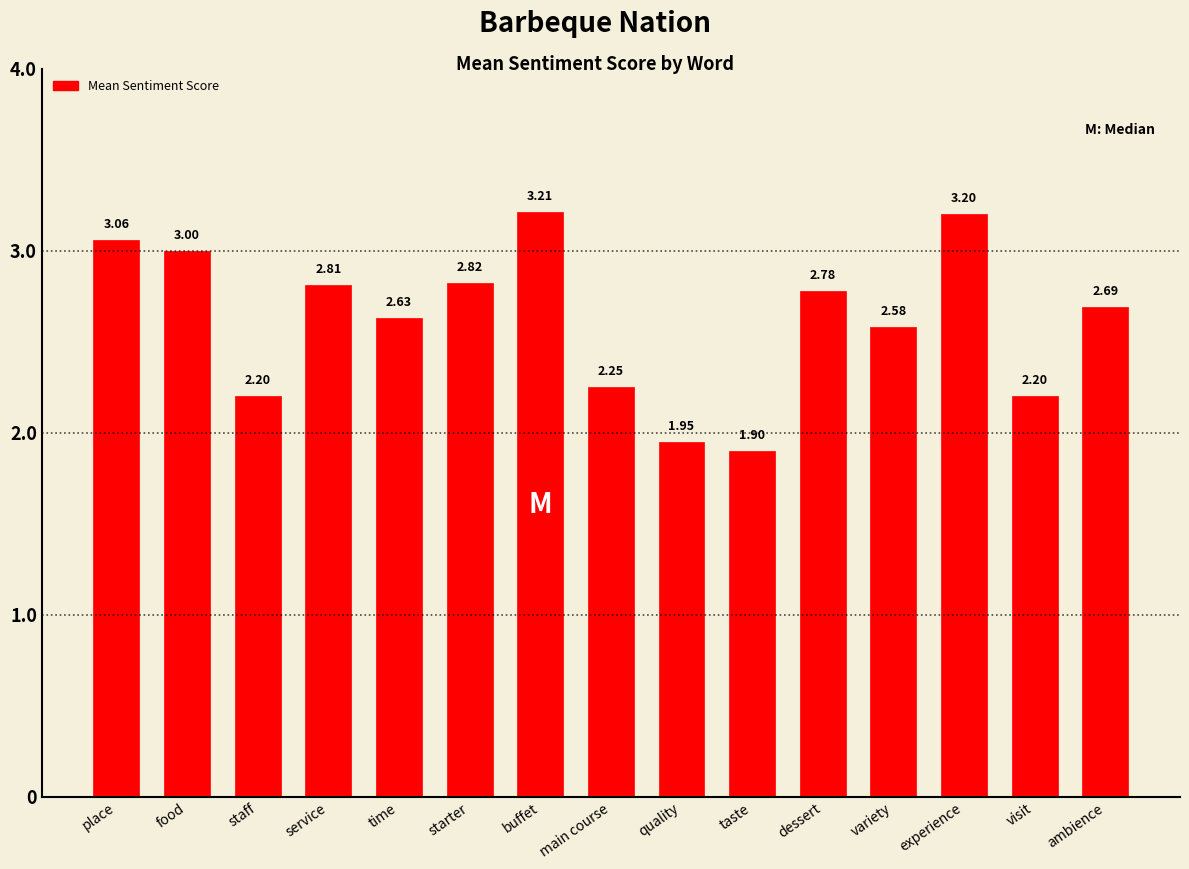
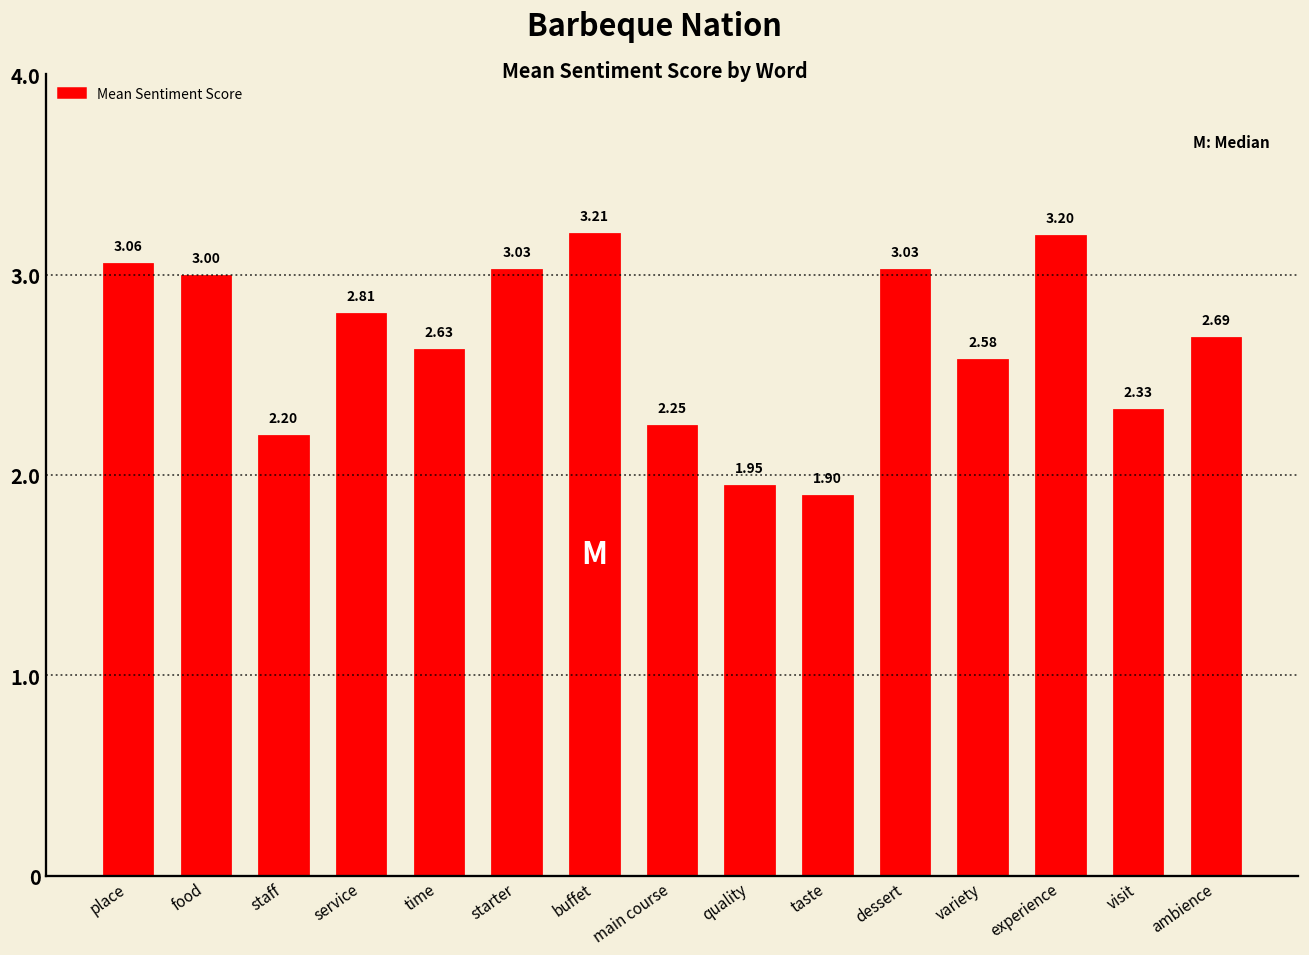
  {
    "place": 3.06,
    "food": 3.00,
    "staff": 2.20,
    "service": 2.81,
    "time": 2.63,
-   "starter": 2.82,
+   "starter": 3.03,
    "buffet": 3.21,
    "main course": 2.25,
    "quality": 1.95,
    "taste": 1.90,
-   "dessert": 2.78,
+   "dessert": 3.03,
    "variety": 2.58,
    "experience": 3.20,
-   "visit": 2.20,
+   "visit": 2.33,
    "ambience": 2.69
  }
